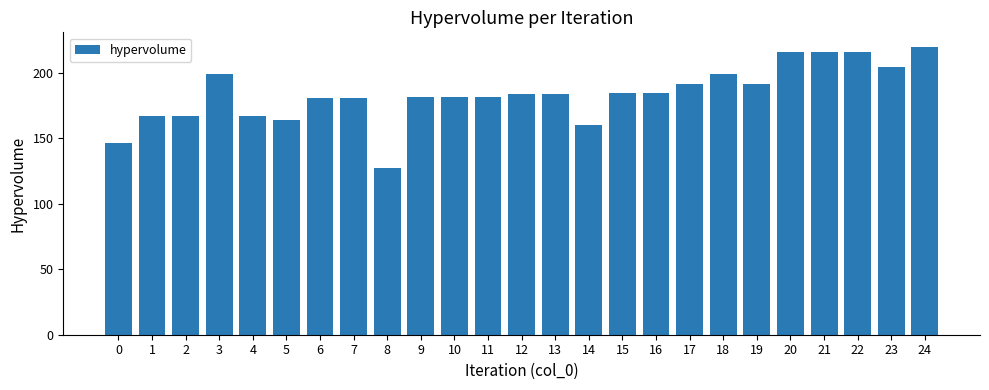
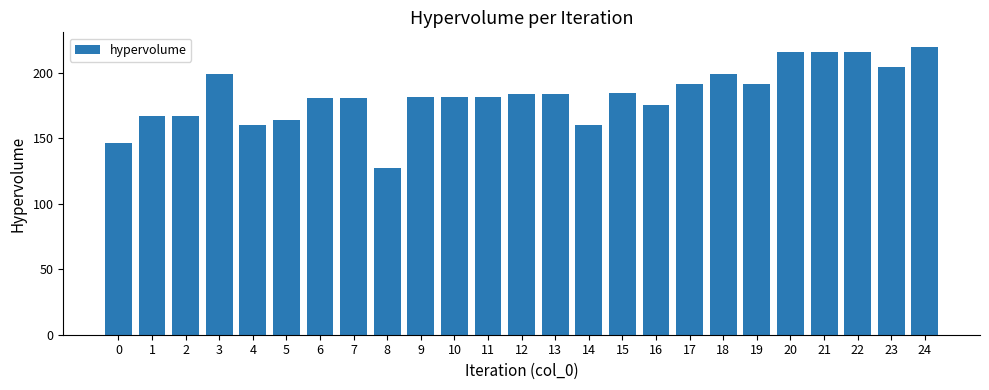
  {
    "0": 147,
    "1": 167,
    "2": 167,
    "3": 199,
-   "4": 167,
+   "4": 160,
    "5": 164,
    "6": 181,
    "7": 181,
    "8": 128,
    "9": 182,
    "10": 182,
    "11": 182,
    "12": 184,
    "13": 184,
    "14": 160,
    "15": 185,
-   "16": 185,
+   "16": 175,
    "17": 192,
    "18": 199,
    "19": 192,
    "20": 216,
    "21": 216,
    "22": 216,
    "23": 204,
    "24": 220
  }
